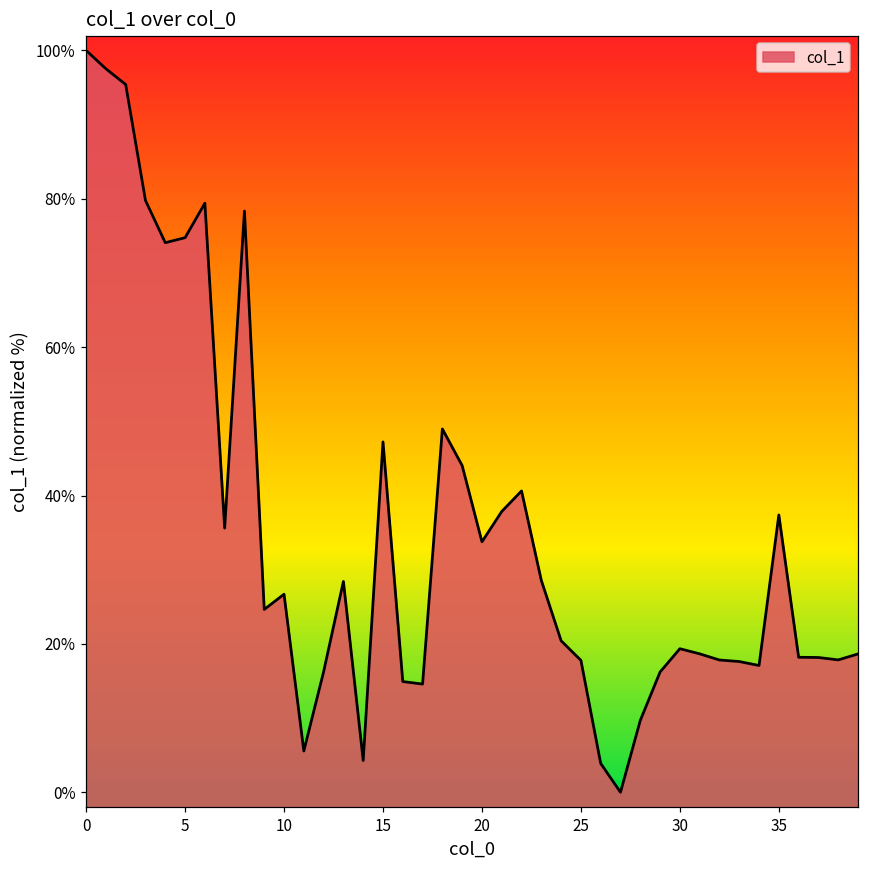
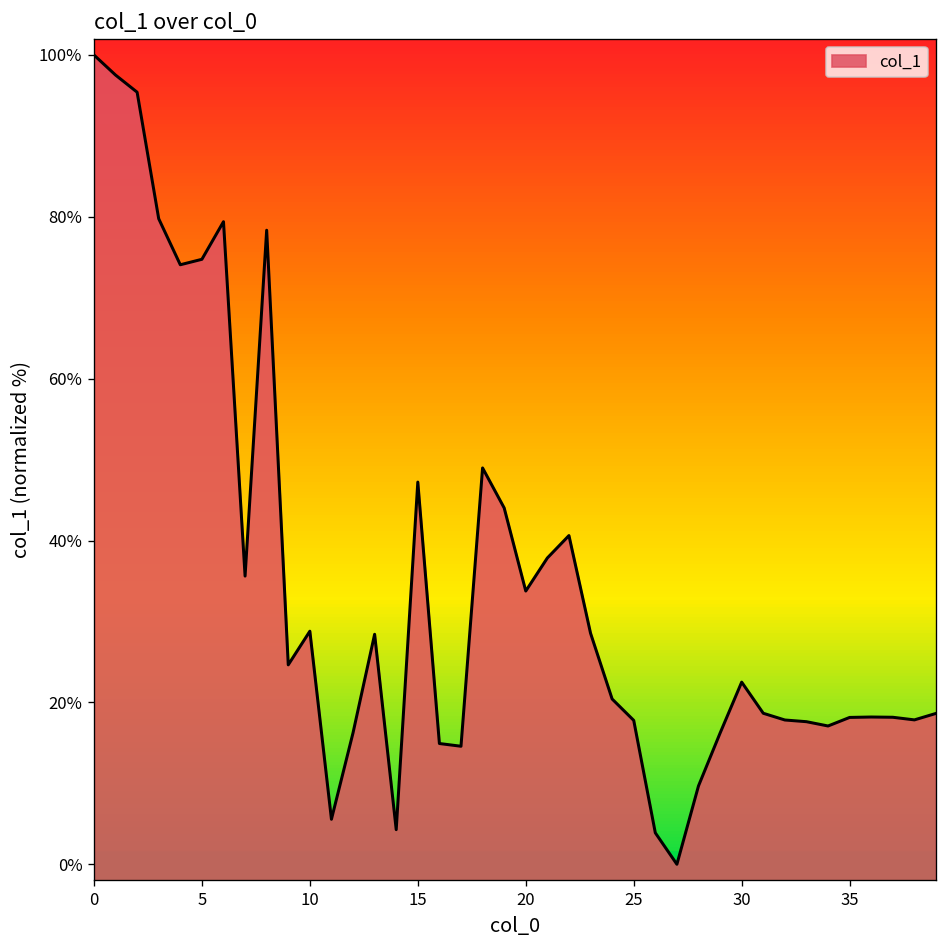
  {
    "0": "100%",
    "5": "75%",
-   "10": "27%",
+   "10": "29%",
    "15": "47%",
    "20": "34%",
    "25": "18%",
-   "30": "19%",
-   "35": "37%"
+   "30": "23%",
+   "35": "18%"
  }
